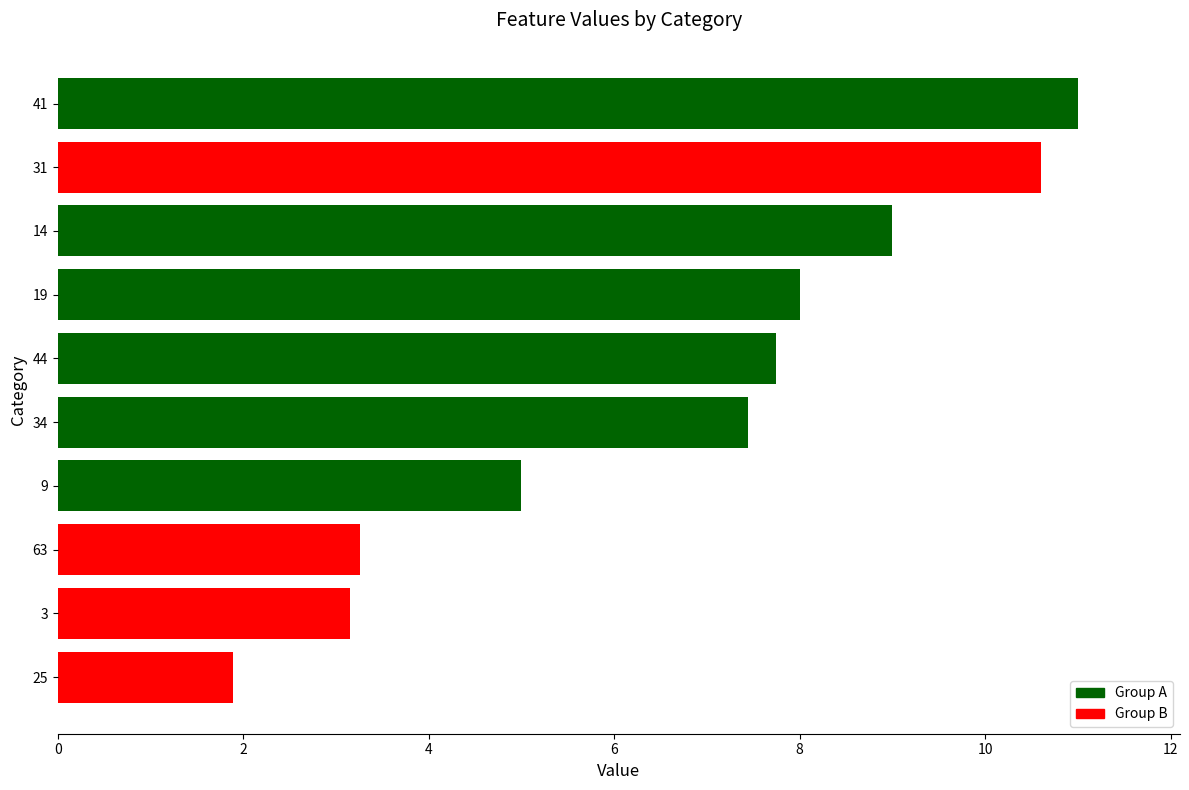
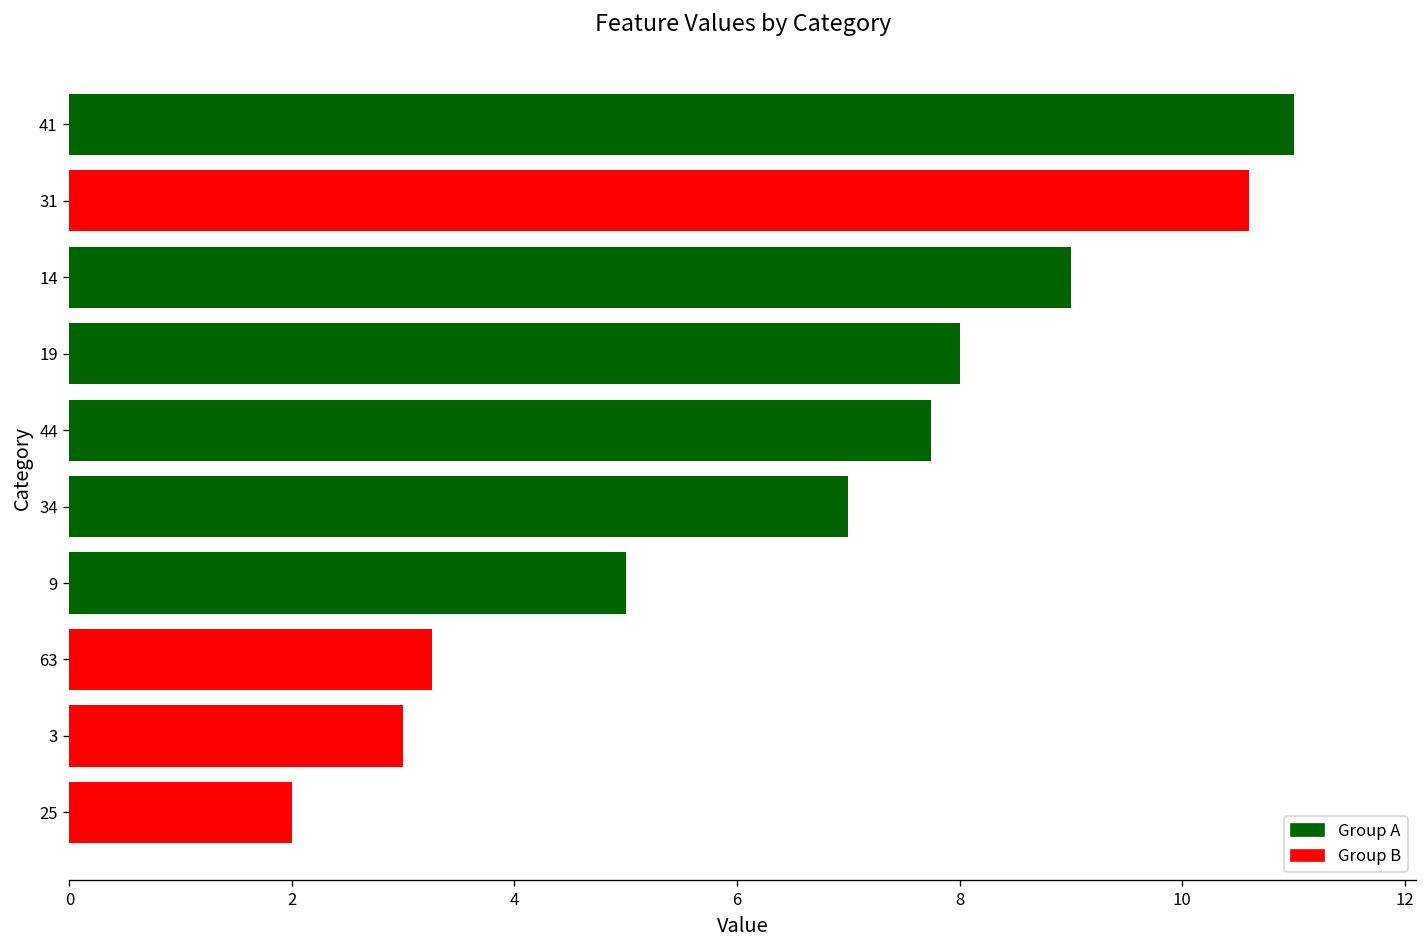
  {
    "41": 11.0,
    "31": 10.6,
    "14": 9.0,
    "19": 8.0,
    "44": 7.7,
-   "34": 7.4,
+   "34": 7.0,
    "9": 5.0,
    "63": 3.3,
-   "3": 3.2,
-   "25": 1.9
+   "3": 3.0,
+   "25": 2.0
  }
